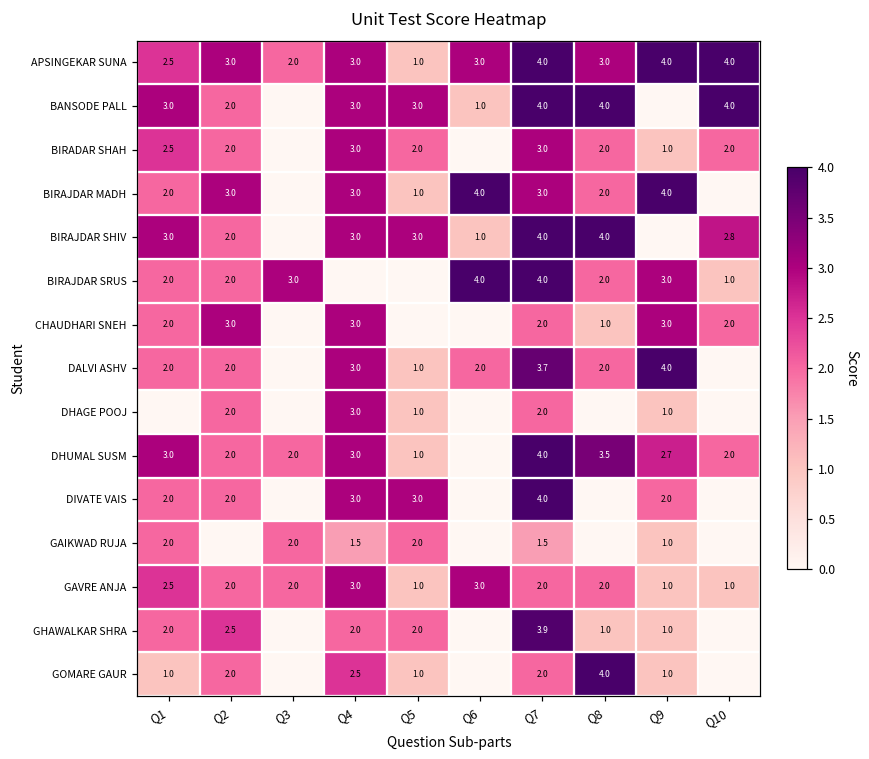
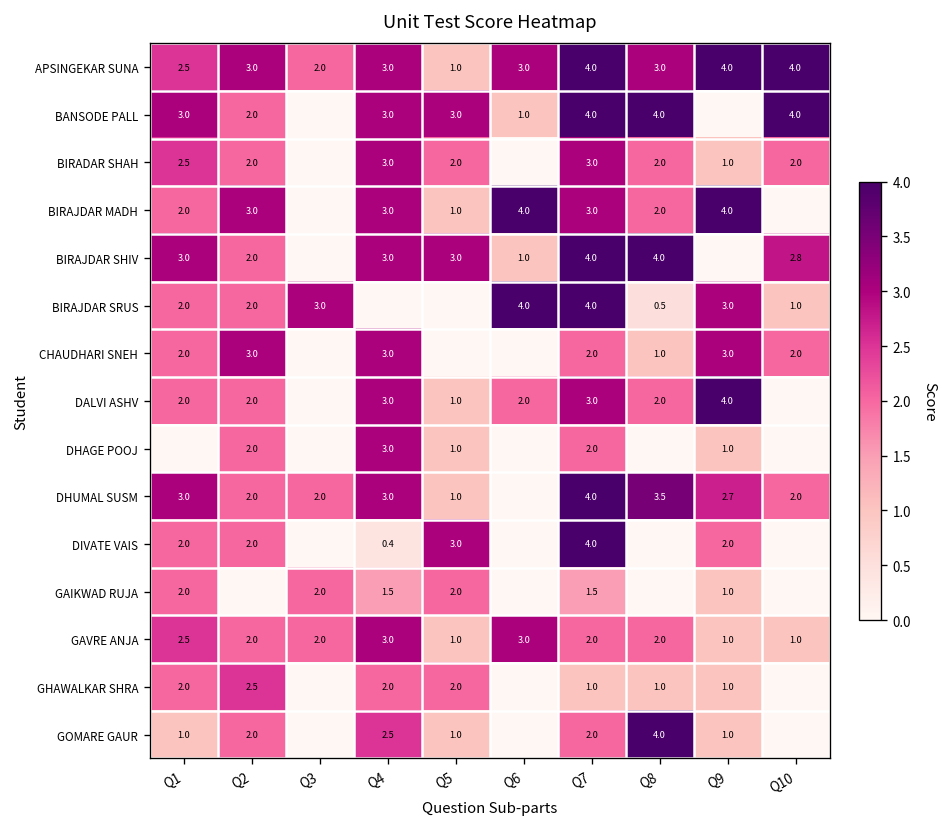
  {
    "APSINGEKAR SUNA": {
      "Q1": 2.5,
      "Q2": 3.0,
      "Q3": 2.0,
      "Q4": 3.0,
      "Q5": 1.0,
      "Q6": 3.0,
      "Q7": 4.0,
      "Q8": 3.0,
      "Q9": 4.0,
      "Q10": 4.0
    },
    "BANSODE PALL": {
      "Q1": 3.0,
      "Q2": 2.0,
      "Q4": 3.0,
      "Q5": 3.0,
      "Q6": 1.0,
      "Q7": 4.0,
      "Q8": 4.0,
      "Q10": 4.0
    },
    "BIRADAR SHAH": {
      "Q1": 2.5,
      "Q2": 2.0,
      "Q4": 3.0,
      "Q5": 2.0,
      "Q7": 3.0,
      "Q8": 2.0,
      "Q9": 1.0,
      "Q10": 2.0
    },
    "BIRAJDAR MADH": {
      "Q1": 2.0,
      "Q2": 3.0,
      "Q4": 3.0,
      "Q5": 1.0,
      "Q6": 4.0,
      "Q7": 3.0,
      "Q8": 2.0,
      "Q9": 4.0
    },
    "BIRAJDAR SHIV": {
      "Q1": 3.0,
      "Q2": 2.0,
      "Q4": 3.0,
      "Q5": 3.0,
      "Q6": 1.0,
      "Q7": 4.0,
      "Q8": 4.0,
      "Q10": 2.8
    },
    "BIRAJDAR SRUS": {
      "Q1": 2.0,
      "Q2": 2.0,
      "Q3": 3.0,
      "Q6": 4.0,
      "Q7": 4.0,
-     "Q8": 2.0,
+     "Q8": 0.5,
      "Q9": 3.0,
      "Q10": 1.0
    },
    "CHAUDHARI SNEH": {
      "Q1": 2.0,
      "Q2": 3.0,
      "Q4": 3.0,
      "Q7": 2.0,
      "Q8": 1.0,
      "Q9": 3.0,
      "Q10": 2.0
    },
    "DALVI ASHV": {
      "Q1": 2.0,
      "Q2": 2.0,
      "Q4": 3.0,
      "Q5": 1.0,
      "Q6": 2.0,
-     "Q7": 3.7,
+     "Q7": 3.0,
      "Q8": 2.0,
      "Q9": 4.0
    },
    "DHAGE POOJ": {
      "Q2": 2.0,
      "Q4": 3.0,
      "Q5": 1.0,
      "Q7": 2.0,
      "Q9": 1.0
    },
    "DHUMAL SUSM": {
      "Q1": 3.0,
      "Q2": 2.0,
      "Q3": 2.0,
      "Q4": 3.0,
      "Q5": 1.0,
      "Q7": 4.0,
      "Q8": 3.5,
      "Q9": 2.7,
      "Q10": 2.0
    },
    "DIVATE VAIS": {
      "Q1": 2.0,
      "Q2": 2.0,
-     "Q4": 3.0,
+     "Q4": 0.4,
      "Q5": 3.0,
      "Q7": 4.0,
      "Q9": 2.0
    },
    "GAIKWAD RUJA": {
      "Q1": 2.0,
      "Q3": 2.0,
      "Q4": 1.5,
      "Q5": 2.0,
      "Q7": 1.5,
      "Q9": 1.0
    },
    "GAVRE ANJA": {
      "Q1": 2.5,
      "Q2": 2.0,
      "Q3": 2.0,
      "Q4": 3.0,
      "Q5": 1.0,
      "Q6": 3.0,
      "Q7": 2.0,
      "Q8": 2.0,
      "Q9": 1.0,
      "Q10": 1.0
    },
    "GHAWALKAR SHRA": {
      "Q1": 2.0,
      "Q2": 2.5,
      "Q4": 2.0,
      "Q5": 2.0,
-     "Q7": 3.9,
+     "Q7": 1.0,
      "Q8": 1.0,
      "Q9": 1.0
    },
    "GOMARE GAUR": {
      "Q1": 1.0,
      "Q2": 2.0,
      "Q4": 2.5,
      "Q5": 1.0,
      "Q7": 2.0,
      "Q8": 4.0,
      "Q9": 1.0
    }
  }
